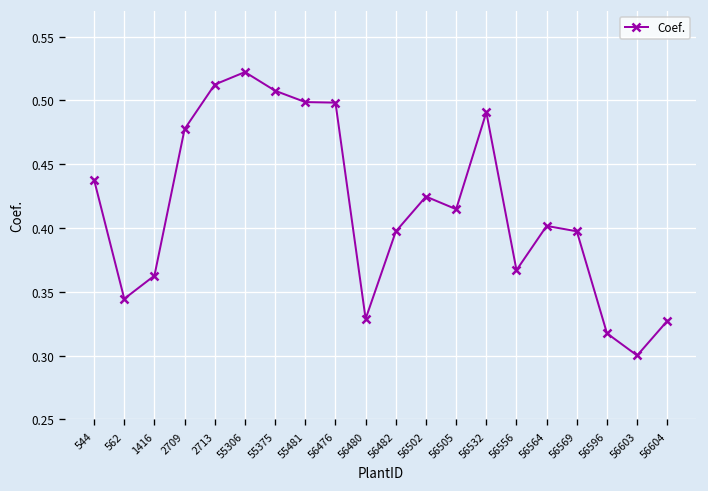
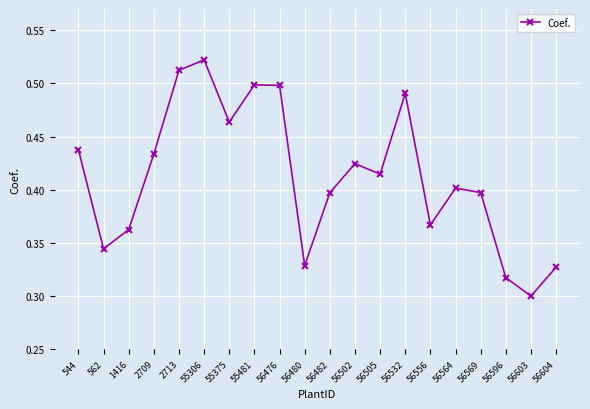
  {
    "544": 0.438,
    "562": 0.344,
    "1416": 0.363,
-   "2709": 0.478,
+   "2709": 0.434,
    "2713": 0.512,
    "55306": 0.522,
-   "55375": 0.508,
+   "55375": 0.464,
    "55481": 0.499,
    "56476": 0.498,
    "56480": 0.329,
    "56482": 0.397,
    "56502": 0.425,
    "56505": 0.415,
    "56532": 0.491,
    "56556": 0.367,
    "56564": 0.402,
    "56569": 0.397,
    "56596": 0.317,
    "56603": 0.300,
    "56604": 0.327
  }
